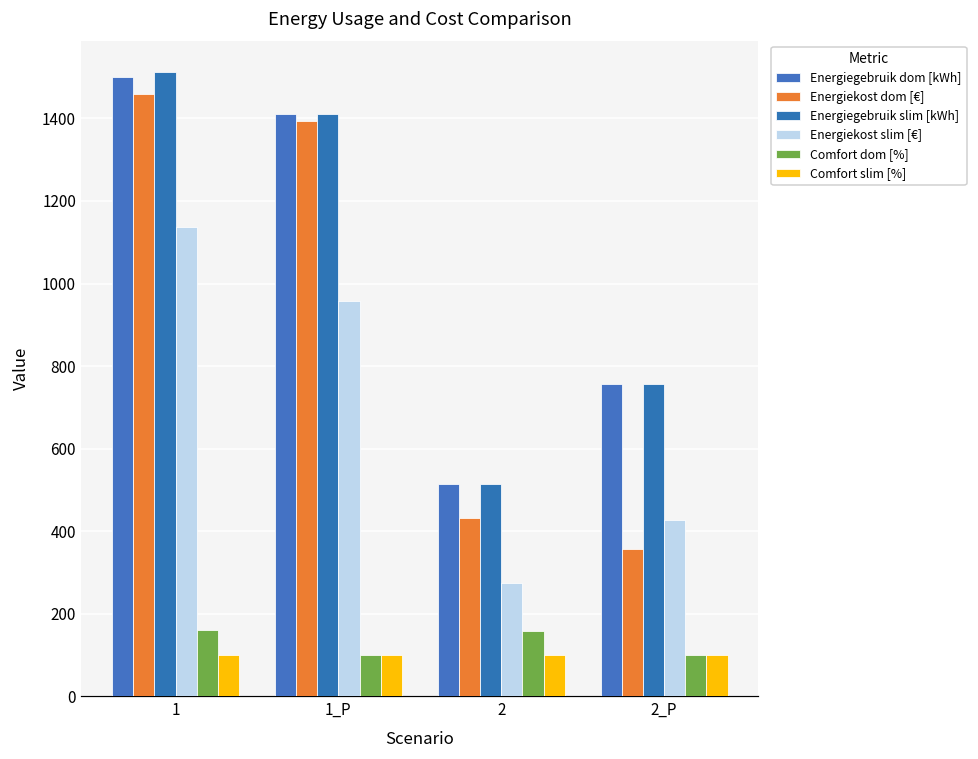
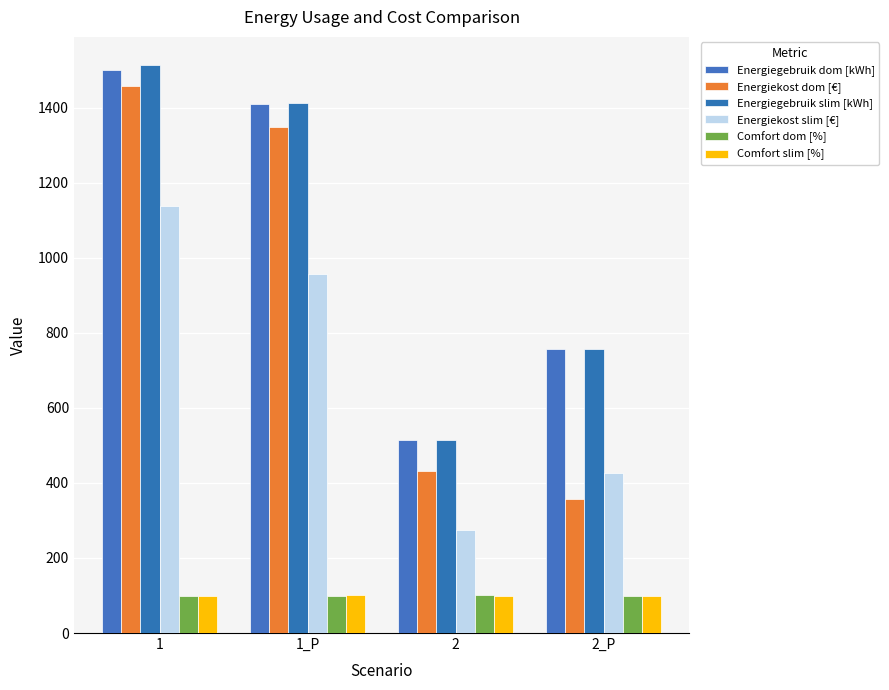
  {
    "Energiekost dom [€]": {
      "1": 1460,
-     "1_P": 1390,
+     "1_P": 1350,
      "2": 430,
      "2_P": 360
    },
    "Energiekost slim [€]": {
      "1": 1140,
      "1_P": 960,
      "2": 280,
      "2_P": 430
    },
    "Comfort dom [%]": {
-     "1": 160,
+     "1": 100,
      "1_P": 100,
-     "2": 160,
+     "2": 100,
      "2_P": 100
    },
    "Comfort slim [%]": {
      "1": 100,
      "1_P": 100,
      "2": 100,
      "2_P": 100
    }
  }
